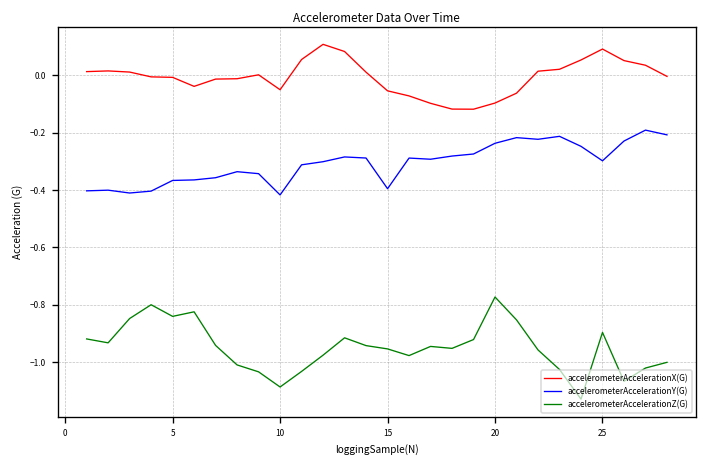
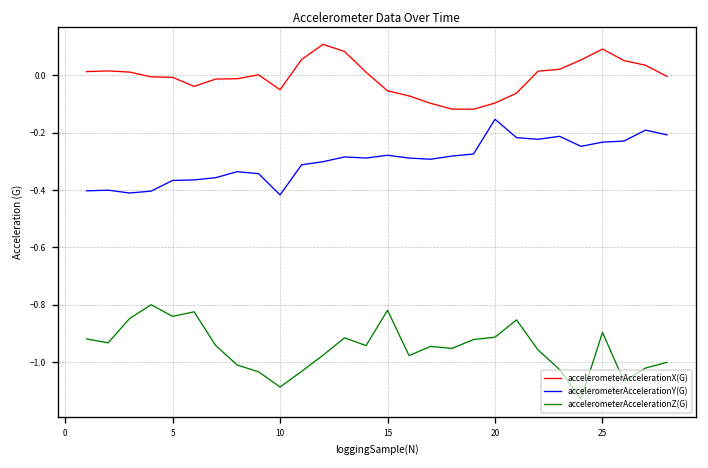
  {
    "accelerometerAccelerationX(G)": {
      "5": -0.01,
      "10": -0.05,
      "15": -0.05,
      "20": -0.10,
      "25": 0.09
    },
    "accelerometerAccelerationY(G)": {
      "5": -0.37,
      "10": -0.42,
-     "15": -0.40,
-     "20": -0.24,
-     "25": -0.30
+     "15": -0.28,
+     "20": -0.15,
+     "25": -0.23
    },
    "accelerometerAccelerationZ(G)": {
      "5": -0.84,
      "10": -1.09,
-     "15": -0.95,
-     "20": -0.77,
+     "15": -0.82,
+     "20": -0.91,
      "25": -0.90
    }
  }
